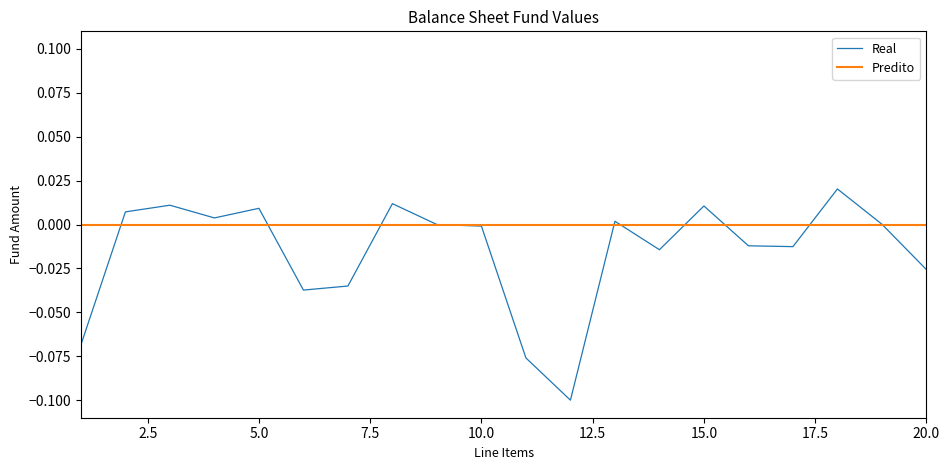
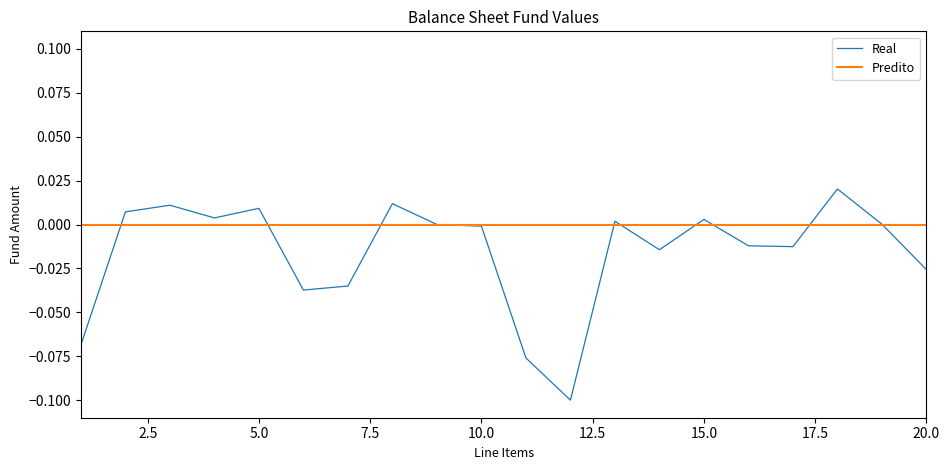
  {
    "Real": {
      "5.0": 0.009,
-     "15.0": 0.011,
+     "15.0": 0.003,
      "20.0": -0.026
    },
    "Predito": {
      "5.0": 0.000,
      "15.0": 0.000,
      "20.0": 0.000
    }
  }
